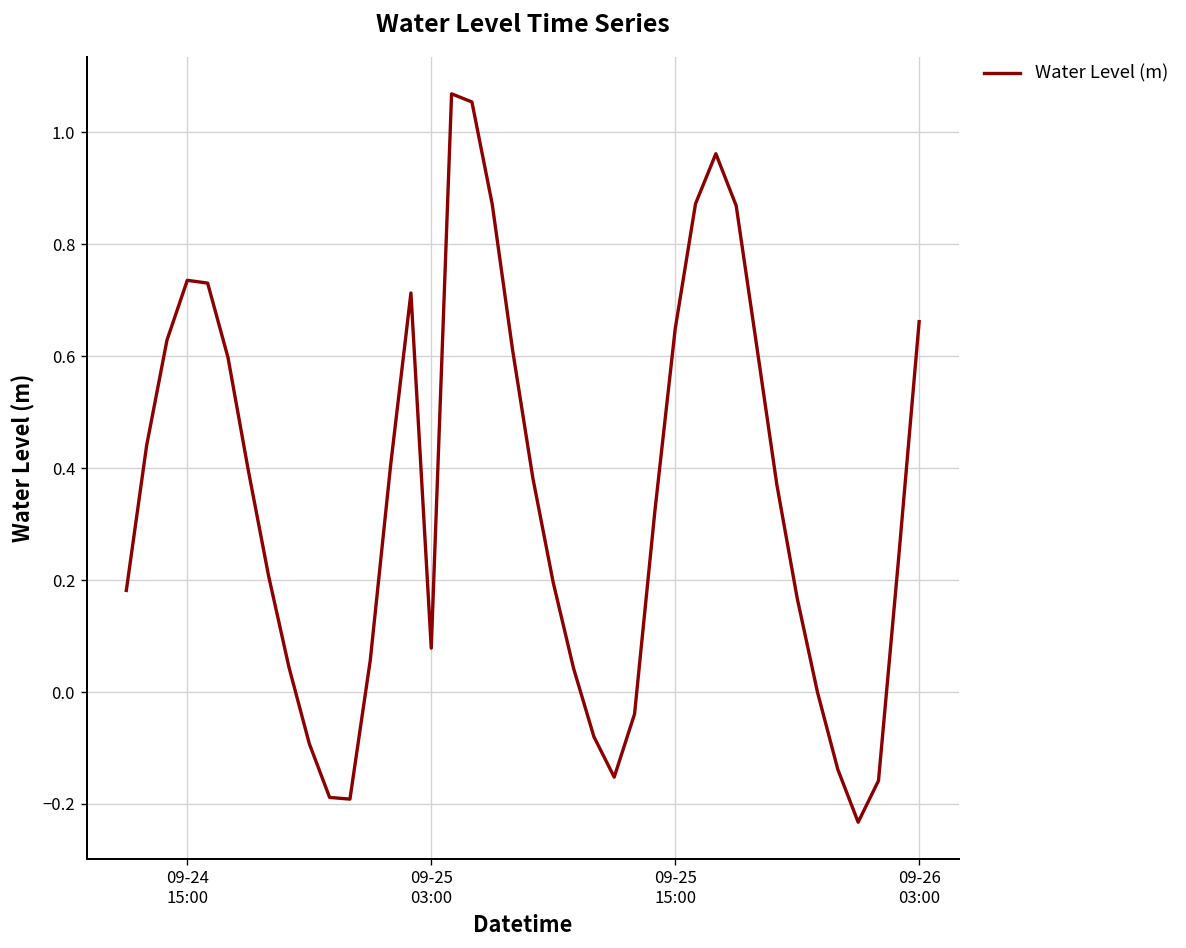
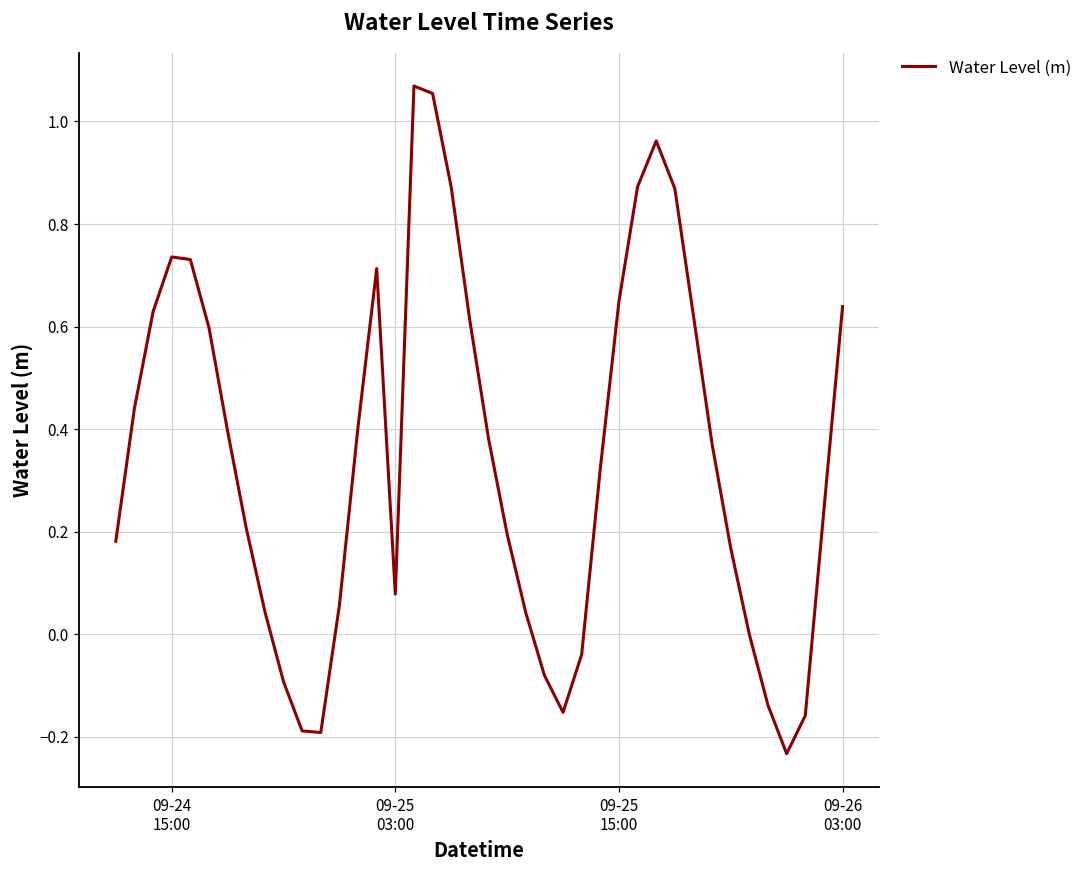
  {
    "09-24 15:00": 0.74,
    "09-25 03:00": 0.08,
    "09-25 15:00": 0.65,
-   "09-26 03:00": 0.66
+   "09-26 03:00": 0.64
  }
